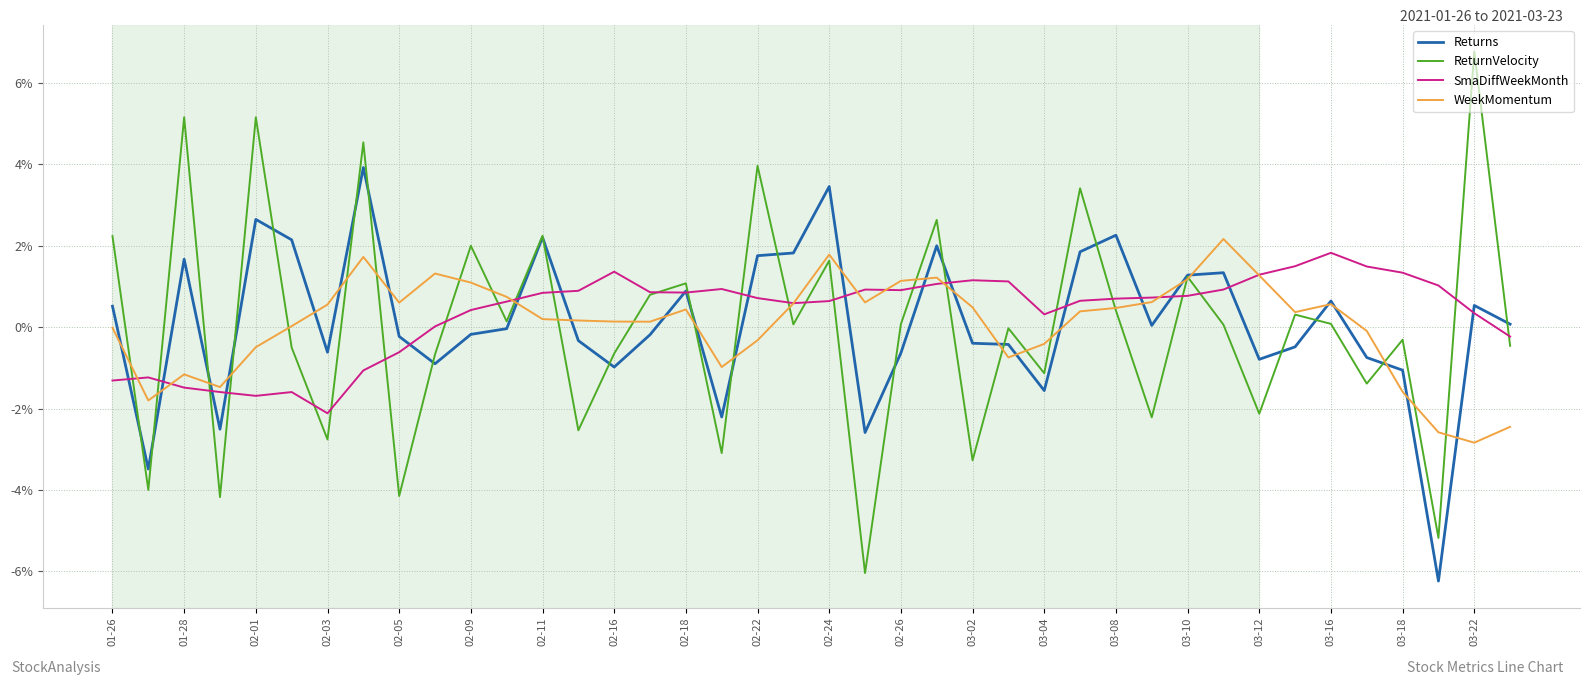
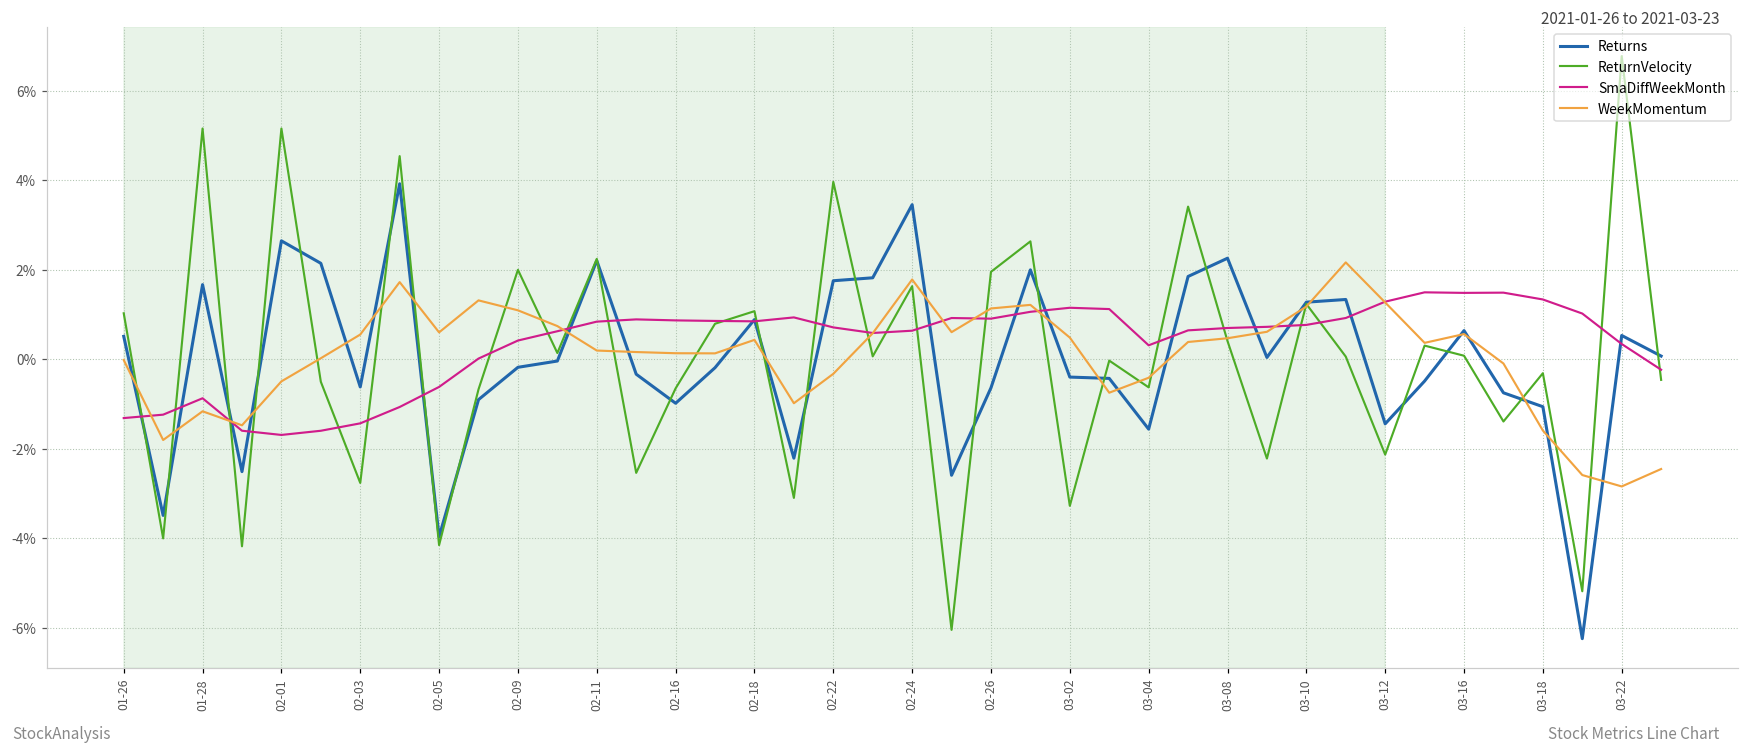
  {
    "Returns": {
      "01-26": "0.5%",
      "01-28": "1.7%",
      "02-01": "2.6%",
      "02-03": "-0.6%",
-     "02-05": "-0.2%",
+     "02-05": "-4.0%",
      "02-09": "-0.2%",
      "02-16": "-1.0%",
      "02-22": "1.8%",
      "02-24": "3.5%",
      "02-26": "-0.6%",
      "03-02": "-0.4%",
      "03-04": "-1.6%",
      "03-08": "2.3%",
-     "03-12": "-0.8%",
+     "03-12": "-1.4%",
      "03-16": "0.6%",
      "03-18": "-1.1%",
      "03-22": "0.5%"
    },
    "ReturnVelocity": {
-     "01-26": "2.2%",
+     "01-26": "1.0%",
      "01-28": "5.2%",
      "02-01": "5.2%",
      "02-03": "-2.8%",
      "02-05": "-4.1%",
      "02-09": "2.0%",
      "02-16": "-0.6%",
      "02-18": "1.1%",
      "02-22": "4.0%",
      "02-24": "1.6%",
-     "02-26": "0.1%",
+     "02-26": "2.0%",
      "03-02": "-3.3%",
-     "03-04": "-1.1%",
+     "03-04": "-0.6%",
      "03-12": "-2.1%",
      "03-16": "0.1%",
      "03-18": "-0.3%"
    },
    "SmaDiffWeekMonth": {
      "01-26": "-1.3%",
-     "01-28": "-1.5%",
+     "01-28": "-0.9%",
      "02-01": "-1.7%",
-     "02-03": "-2.1%",
+     "02-03": "-1.4%",
      "02-05": "-0.6%",
      "02-09": "0.4%",
      "02-11": "0.8%",
-     "02-16": "1.4%",
+     "02-16": "0.9%",
      "02-22": "0.7%",
      "02-24": "0.6%",
      "02-26": "0.9%",
      "03-02": "1.2%",
      "03-04": "0.3%",
      "03-08": "0.7%",
      "03-10": "0.8%",
-     "03-16": "1.8%",
+     "03-16": "1.5%",
      "03-18": "1.3%",
      "03-22": "0.3%"
    },
    "WeekMomentum": {
      "01-26": "0.0%",
      "01-28": "-1.2%",
      "02-01": "-0.5%",
      "02-03": "0.6%",
      "02-05": "0.6%",
      "02-09": "1.1%",
      "02-11": "0.2%",
      "02-16": "0.1%",
      "02-18": "0.4%",
      "02-22": "-0.3%",
      "02-24": "1.8%",
      "02-26": "1.1%",
      "03-02": "0.5%",
      "03-04": "-0.4%",
      "03-16": "0.6%",
      "03-18": "-1.6%",
      "03-22": "-2.8%"
    }
  }
